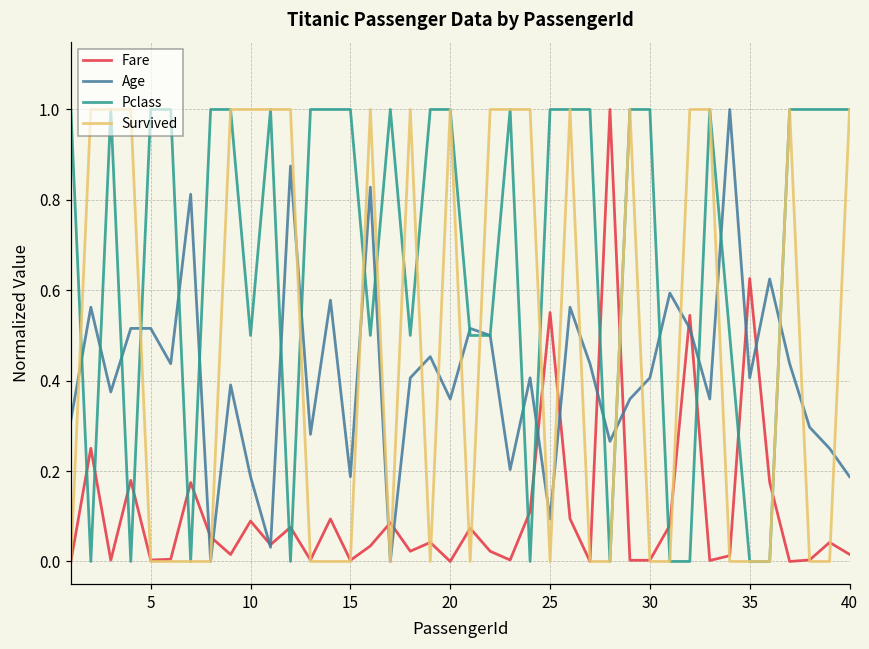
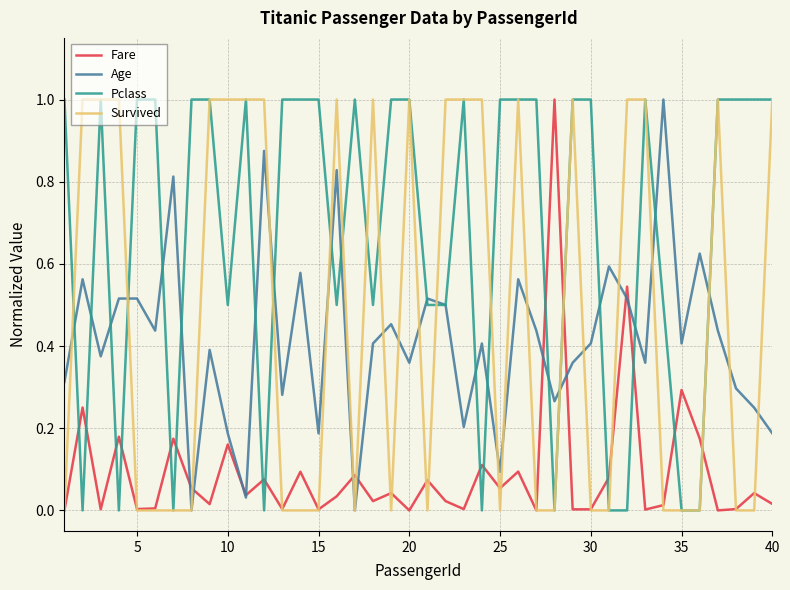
  {
    "Fare": {
-     "10": 0.09,
+     "10": 0.16,
      "20": 0.00,
-     "25": 0.55,
-     "35": 0.63,
+     "25": 0.05,
+     "35": 0.29,
      "40": 0.02
    },
    "Survived": {
      "10": 1.00,
      "25": 0.00
    }
  }
